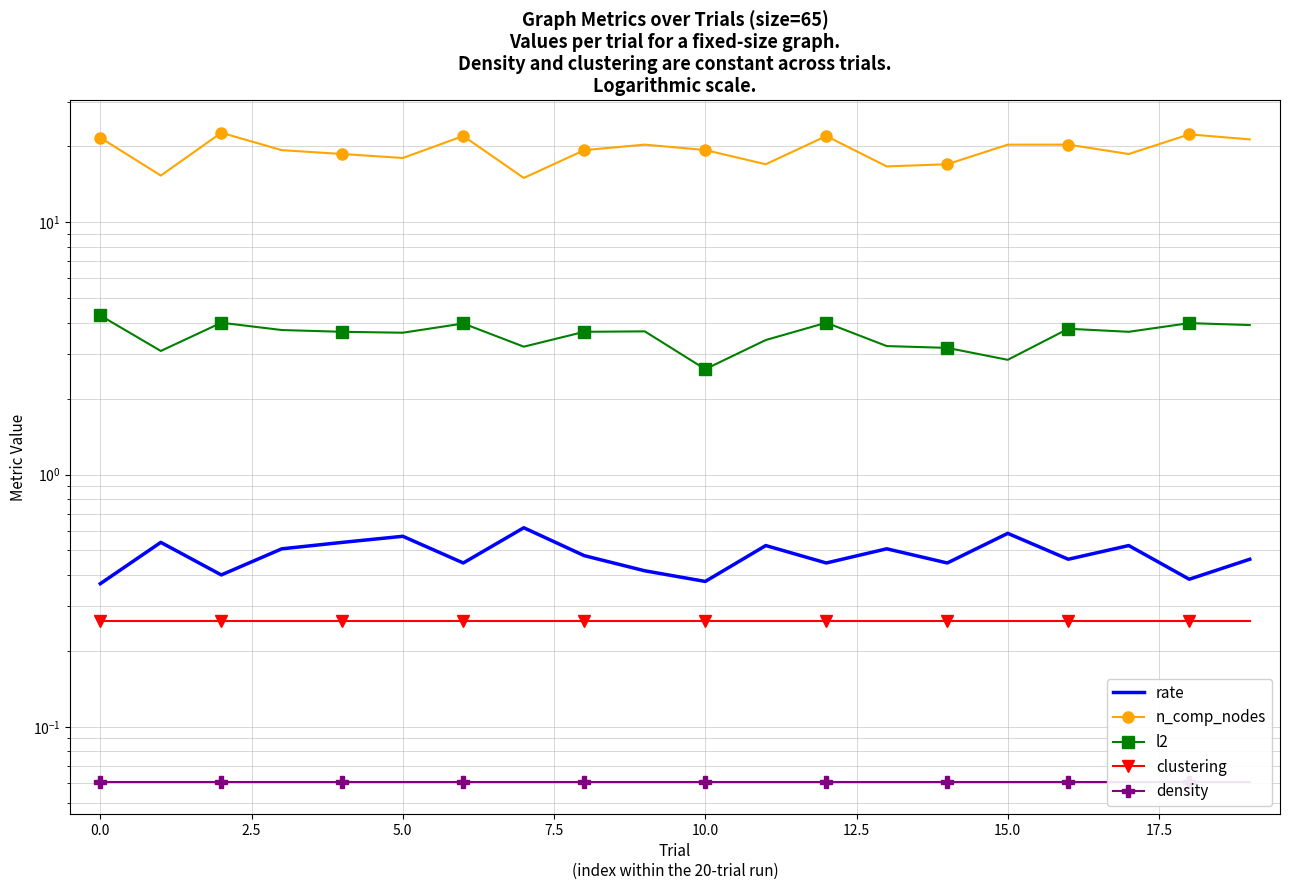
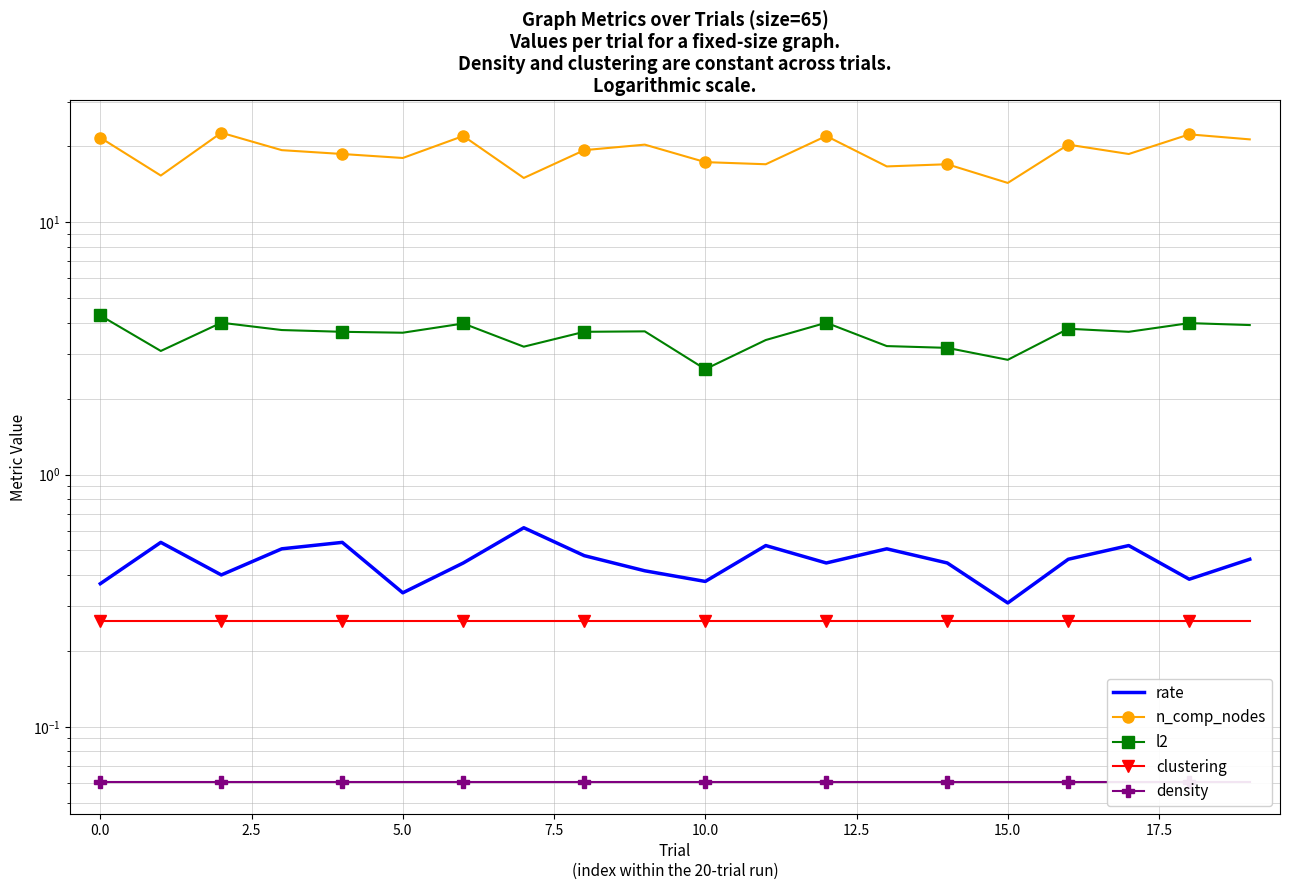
  {
    "rate": {
      "0.0": 0.37,
-     "5.0": 0.57,
+     "5.0": 0.34,
      "10.0": 0.38,
-     "15.0": 0.58
+     "15.0": 0.31
    },
    "n_comp_nodes": {
      "0.0": 22,
      "5.0": 18,
-     "10.0": 19,
-     "15.0": 20
+     "10.0": 17,
+     "15.0": 14
    },
    "l2": {
      "0.0": 4.3,
      "5.0": 3.7,
      "10.0": 2.6,
      "15.0": 2.9
    },
    "clustering": {
      "0.0": 0.26,
      "5.0": 0.26,
      "10.0": 0.26,
      "15.0": 0.26
    },
    "density": {
      "0.0": 0.06,
      "5.0": 0.06,
      "10.0": 0.06,
      "15.0": 0.06
    }
  }
